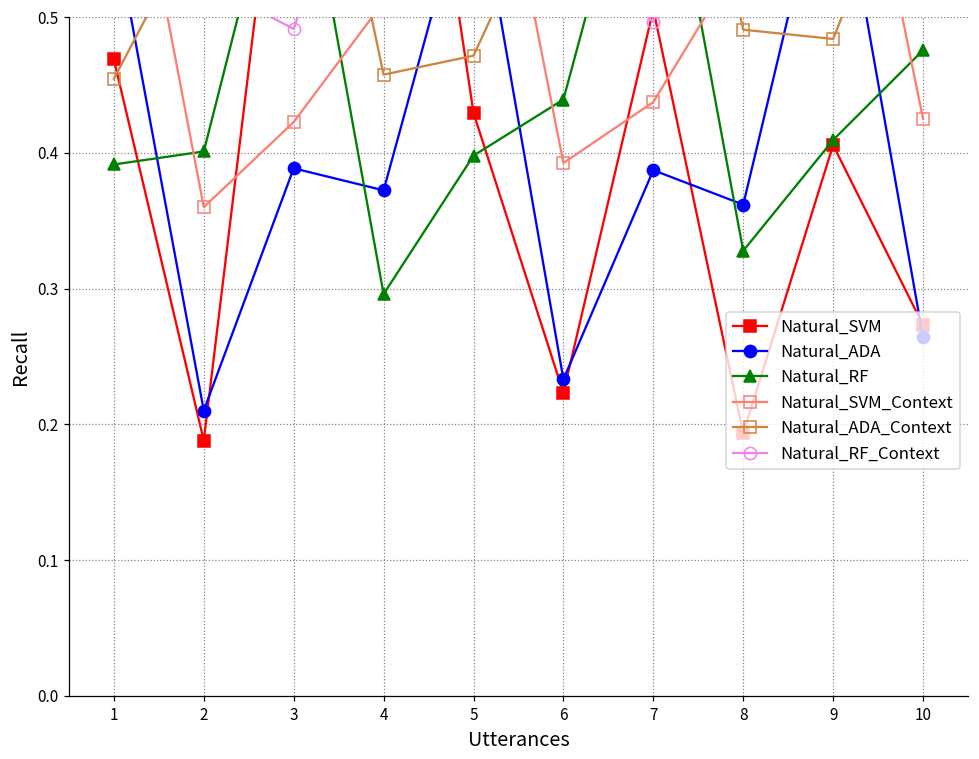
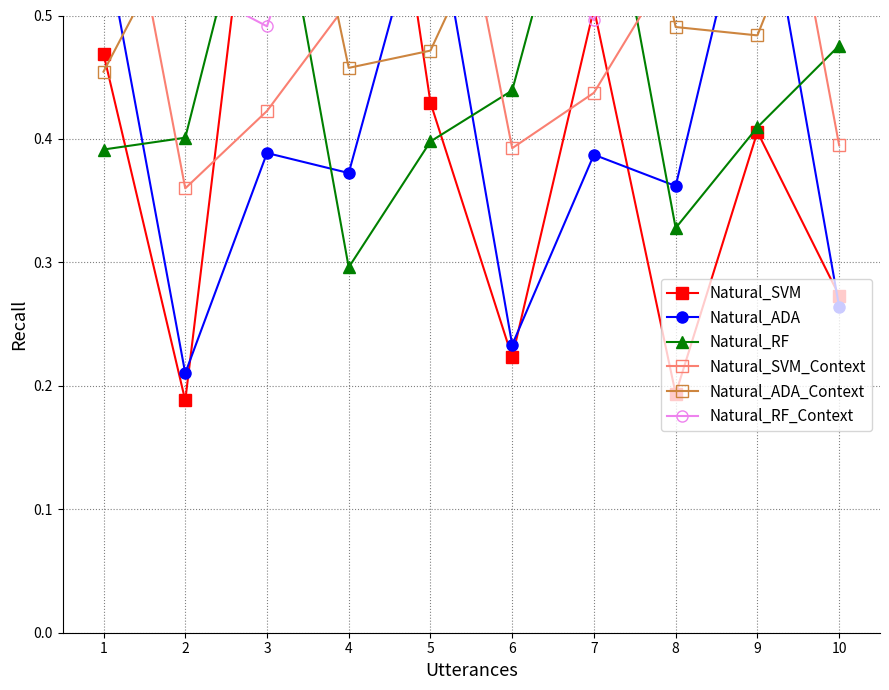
  {
    "Natural_SVM": {
      "1": 0.469,
      "2": 0.188,
      "5": 0.429,
      "6": 0.223,
      "9": 0.406
    },
    "Natural_ADA": {
      "2": 0.210,
      "3": 0.389,
      "4": 0.372,
      "6": 0.233,
      "7": 0.387,
      "8": 0.362
    },
    "Natural_RF": {
      "1": 0.391,
      "2": 0.401,
      "4": 0.296,
      "5": 0.398,
      "6": 0.439,
      "8": 0.328,
      "9": 0.409,
      "10": 0.476
    },
    "Natural_SVM_Context": {
      "2": 0.360,
      "3": 0.423,
      "6": 0.393,
      "7": 0.437,
-     "10": 0.425
+     "10": 0.395
    },
    "Natural_ADA_Context": {
      "1": 0.454,
      "4": 0.458,
      "5": 0.472,
      "8": 0.491,
      "9": 0.484
    },
    "Natural_RF_Context": {
      "3": 0.491,
      "7": 0.496
    }
  }
